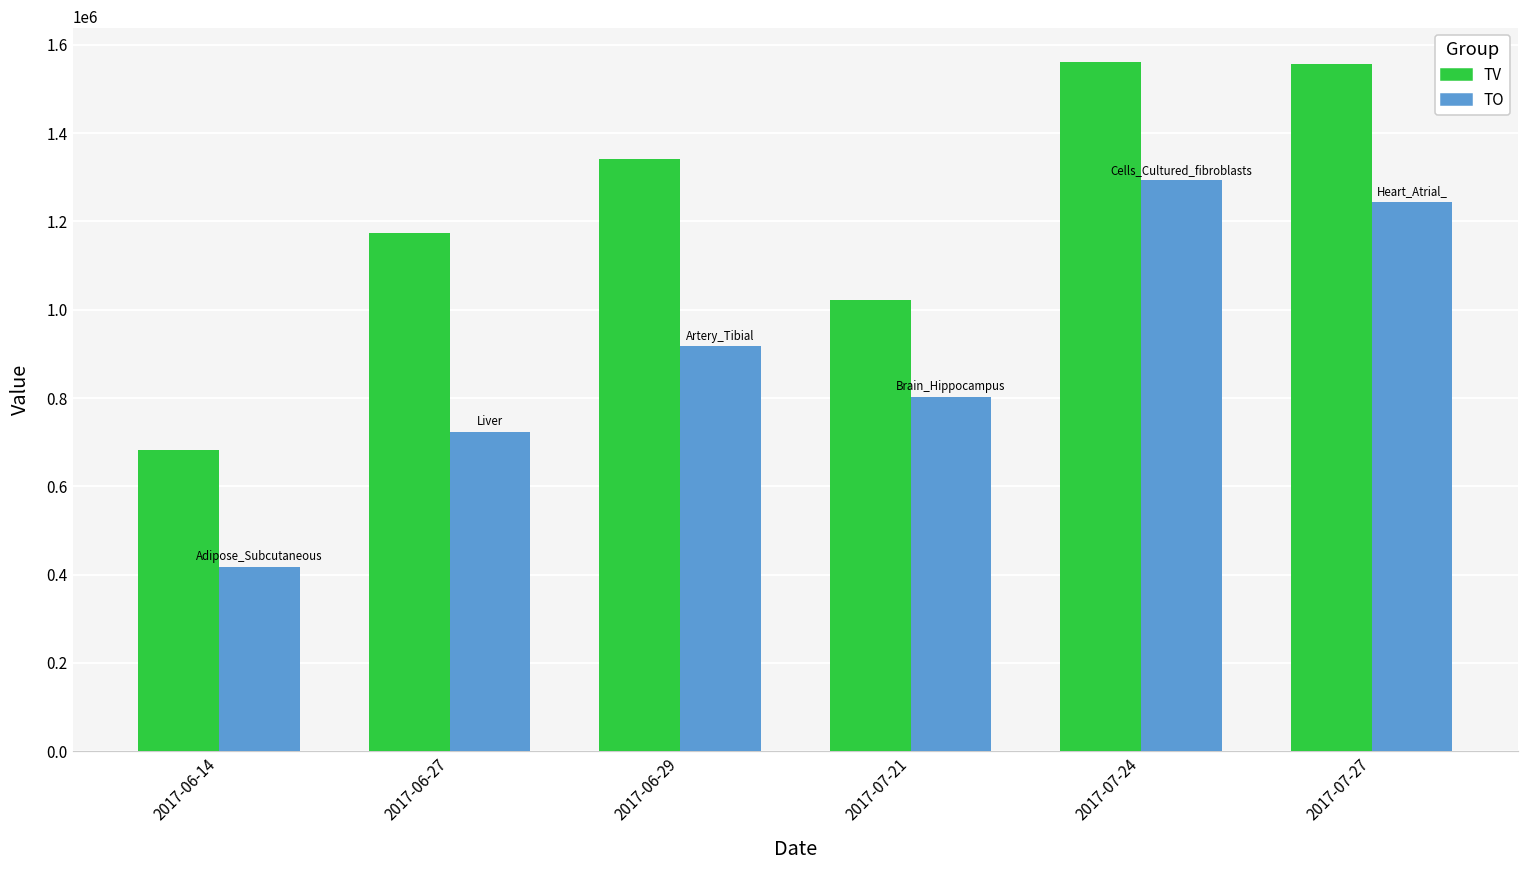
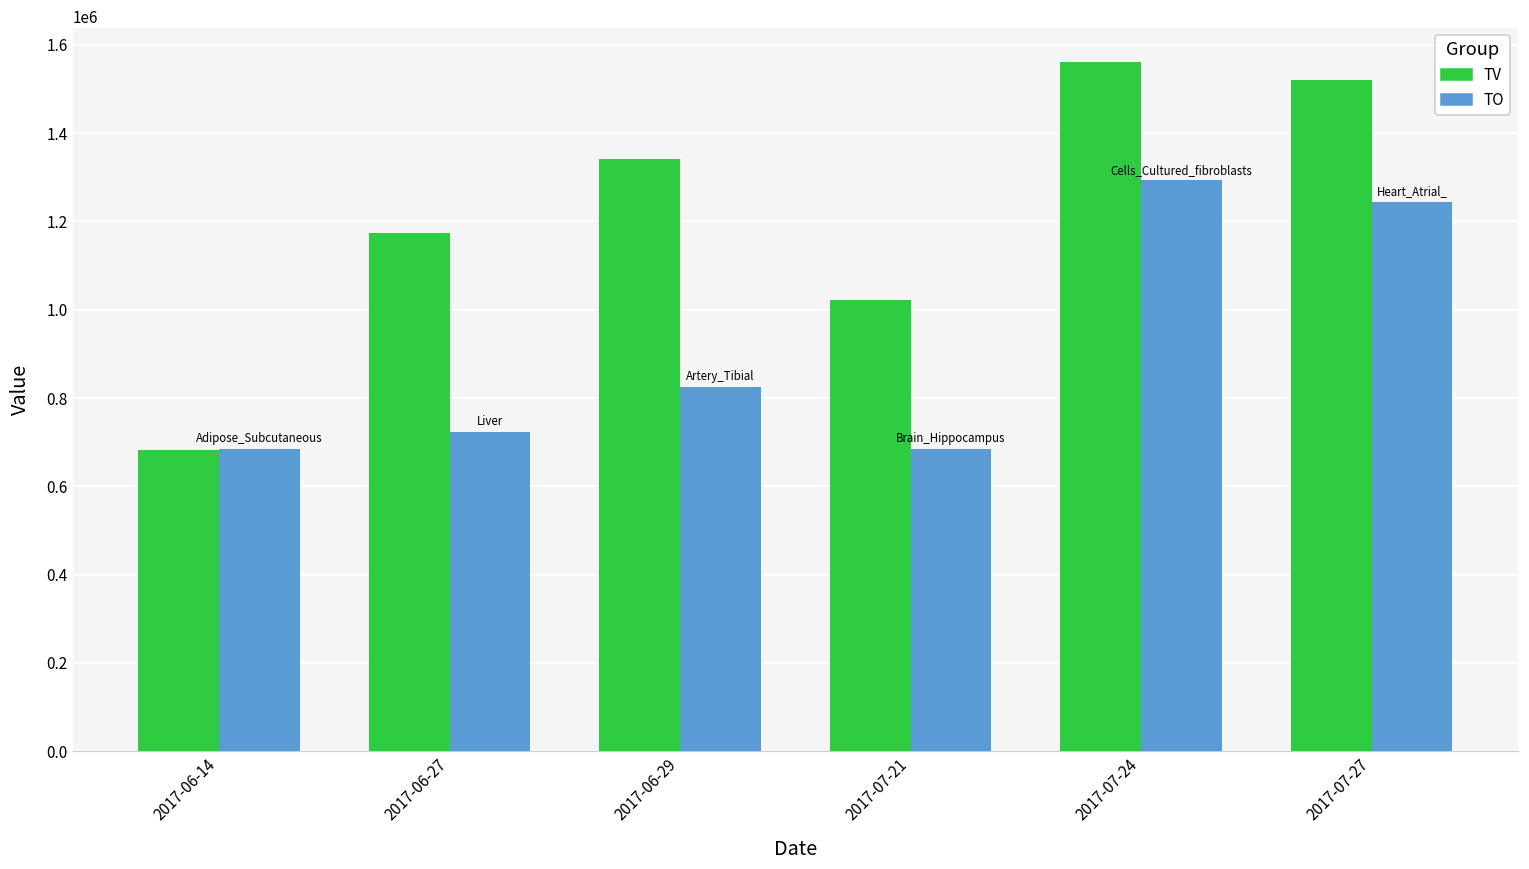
  {
    "TV": {
      "2017-06-14": 680000,
      "2017-06-27": 1170000,
      "2017-06-29": 1340000,
      "2017-07-21": 1020000,
      "2017-07-24": 1560000,
-     "2017-07-27": 1560000
+     "2017-07-27": 1520000
    },
    "TO": {
-     "2017-06-14": 420000,
+     "2017-06-14": 690000,
      "2017-06-27": 720000,
-     "2017-06-29": 920000,
-     "2017-07-21": 800000,
+     "2017-06-29": 830000,
+     "2017-07-21": 690000,
      "2017-07-24": 1290000,
      "2017-07-27": 1240000
    }
  }
